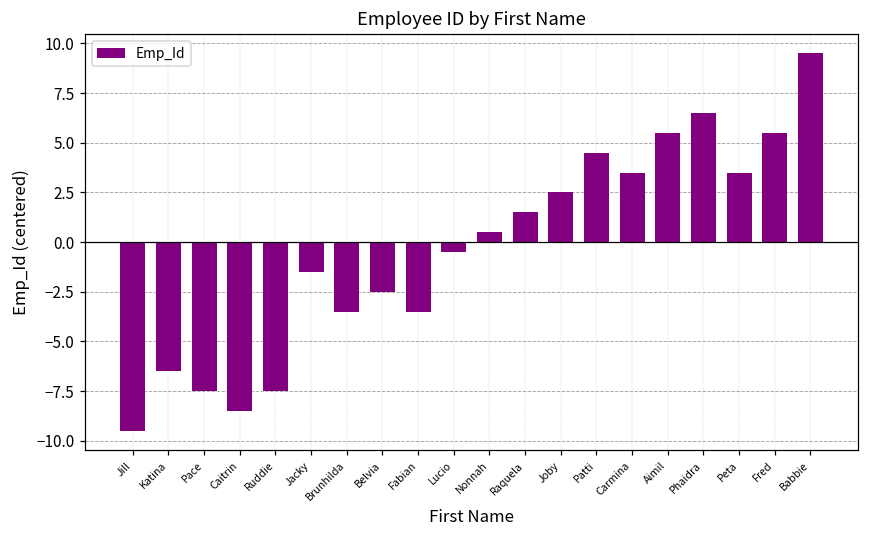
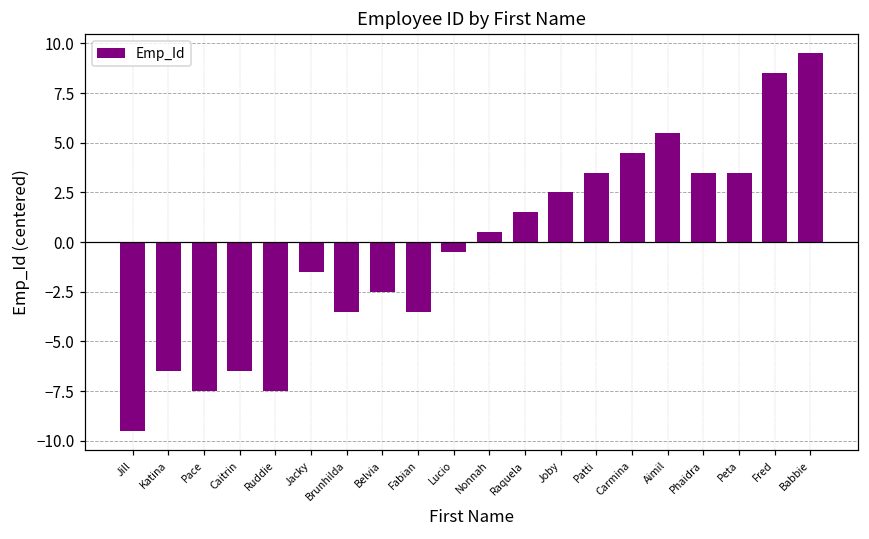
  {
    "Jill": -9.5,
    "Katina": -6.5,
    "Pace": -7.5,
-   "Caitrin": -8.5,
+   "Caitrin": -6.5,
    "Ruddie": -7.5,
    "Jacky": -1.5,
    "Brunhilda": -3.5,
    "Belvia": -2.5,
    "Fabian": -3.5,
    "Lucio": -0.5,
    "Nonnah": 0.5,
    "Raquela": 1.5,
    "Joby": 2.5,
-   "Patti": 4.5,
-   "Carmina": 3.5,
+   "Patti": 3.5,
+   "Carmina": 4.5,
    "Aimil": 5.5,
-   "Phaidra": 6.5,
+   "Phaidra": 3.5,
    "Peta": 3.5,
-   "Fred": 5.5,
+   "Fred": 8.5,
    "Babbie": 9.5
  }
